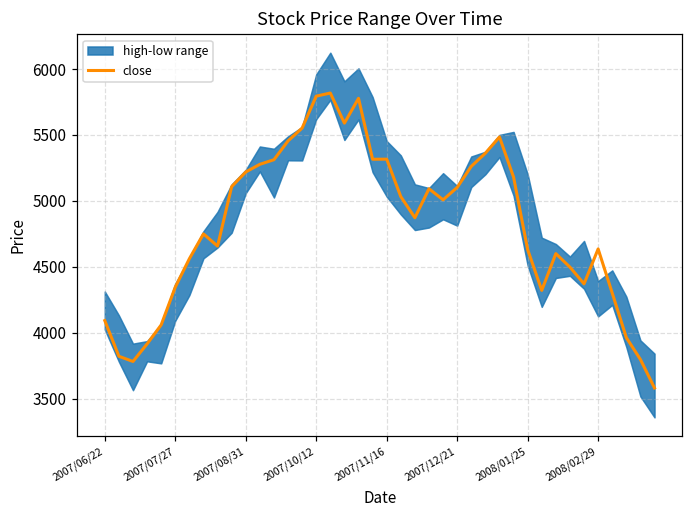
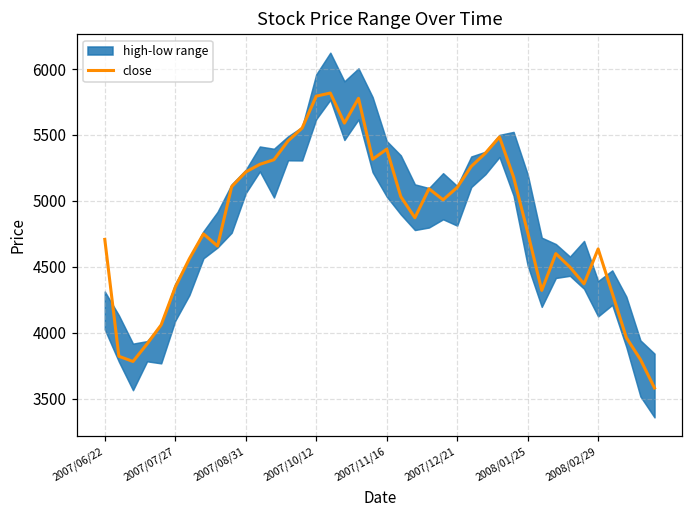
  {
    "close": {
-     "2007/06/22": 4090,
+     "2007/06/22": 4710,
      "2007/07/27": 4350,
      "2007/10/12": 5790,
-     "2007/11/16": 5320,
-     "2008/01/25": 4630,
+     "2007/11/16": 5390,
+     "2008/01/25": 4760,
      "2008/02/29": 4640
    }
  }
